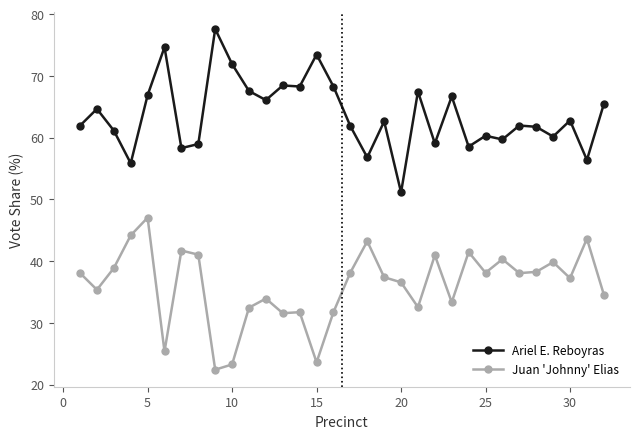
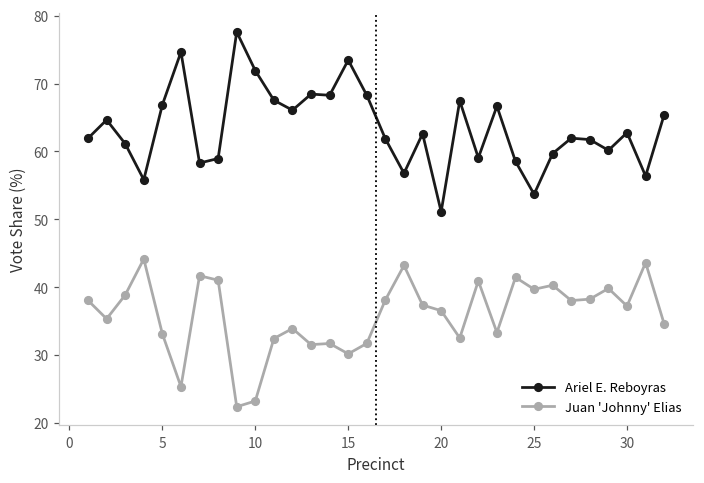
  {
    "Ariel E. Reboyras": {
      "5": 67,
      "10": 72,
      "15": 73,
      "20": 51,
-     "25": 60,
+     "25": 54,
      "30": 63
    },
    "Juan 'Johnny' Elias": {
-     "5": 47,
+     "5": 33,
      "10": 23,
-     "15": 24,
+     "15": 30,
      "20": 37,
-     "25": 38,
+     "25": 40,
      "30": 37
    }
  }
